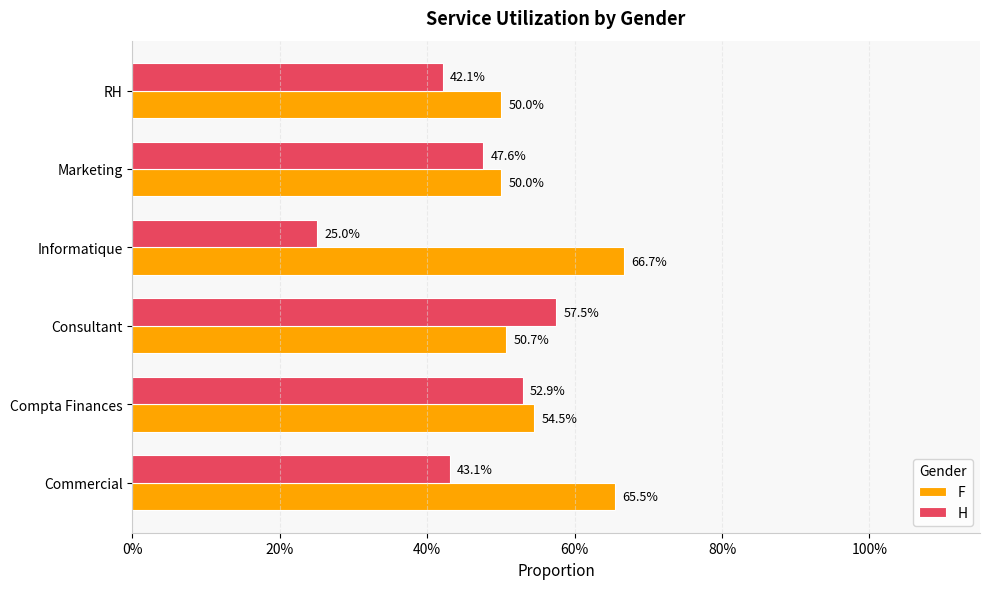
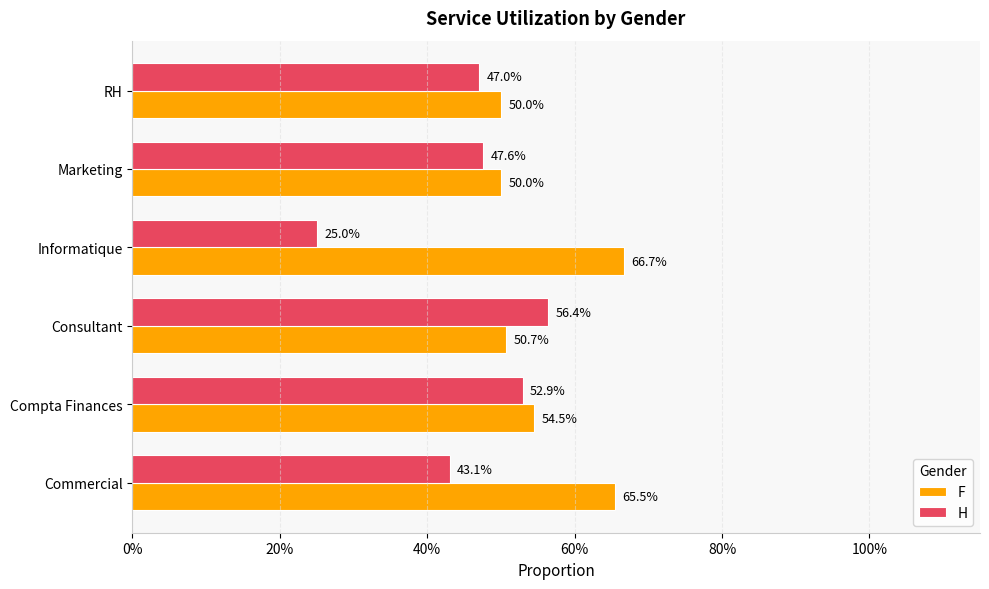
  {
    "F": {
      "RH": "50.0%",
      "Marketing": "50.0%",
      "Informatique": "66.7%",
      "Consultant": "50.7%",
      "Compta Finances": "54.5%",
      "Commercial": "65.5%"
    },
    "H": {
-     "RH": "42.1%",
+     "RH": "47.0%",
      "Marketing": "47.6%",
      "Informatique": "25.0%",
-     "Consultant": "57.5%",
+     "Consultant": "56.4%",
      "Compta Finances": "52.9%",
      "Commercial": "43.1%"
    }
  }
